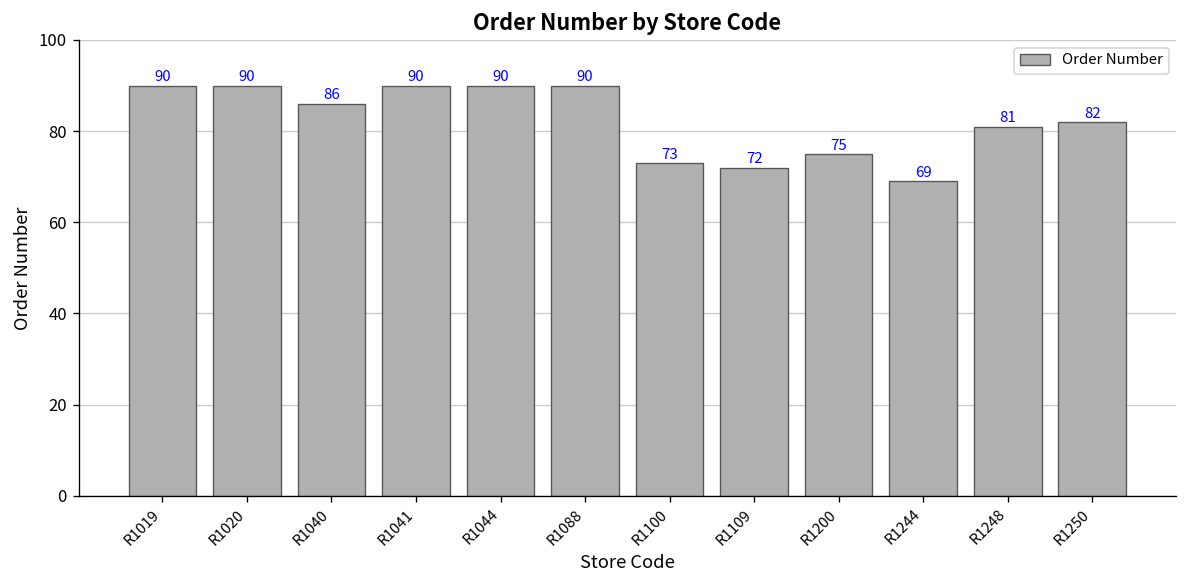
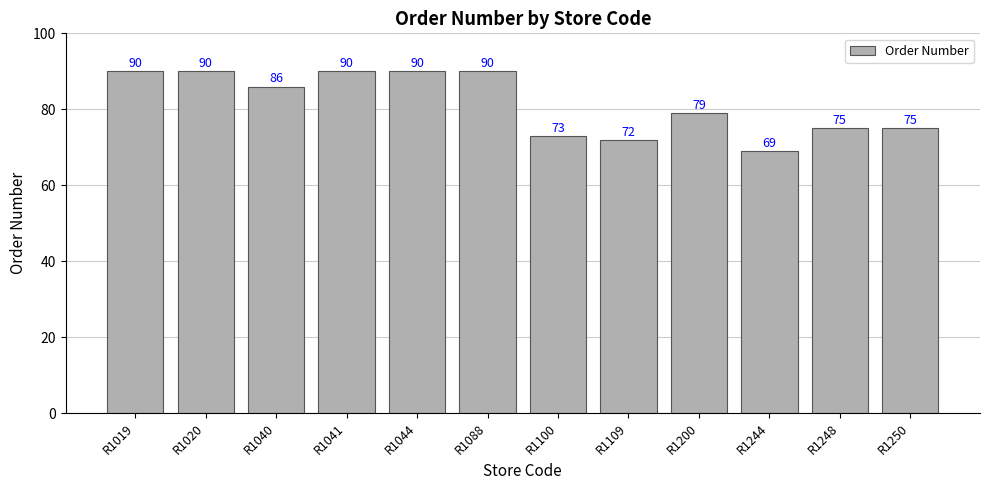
  {
    "R1019": 90,
    "R1020": 90,
    "R1040": 86,
    "R1041": 90,
    "R1044": 90,
    "R1088": 90,
    "R1100": 73,
    "R1109": 72,
-   "R1200": 75,
+   "R1200": 79,
    "R1244": 69,
-   "R1248": 81,
-   "R1250": 82
+   "R1248": 75,
+   "R1250": 75
  }
